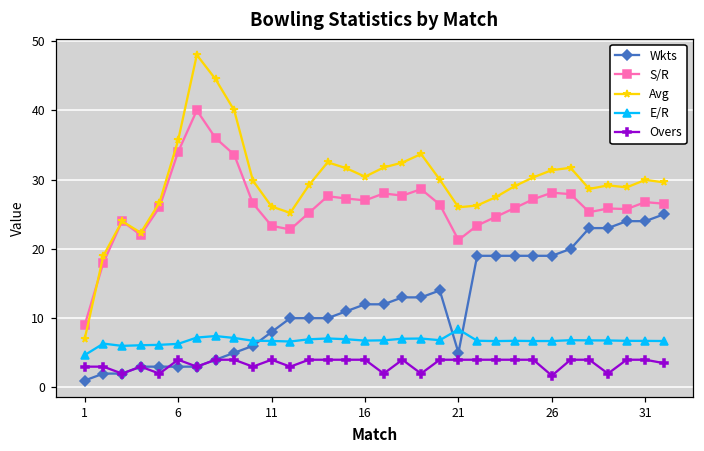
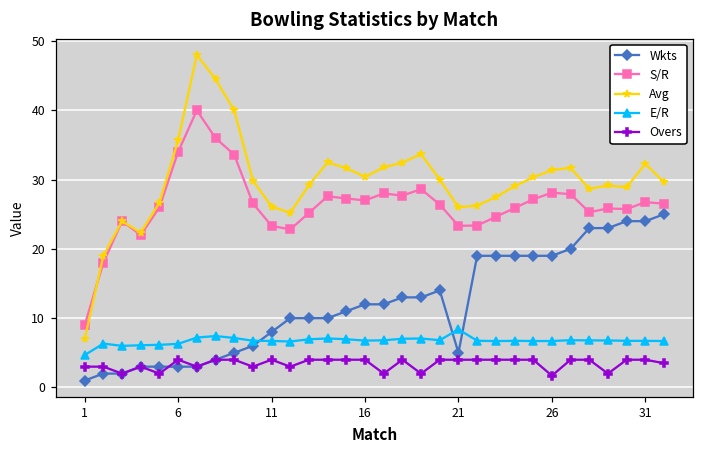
  {
    "Wkts": {
      "1": 1,
      "6": 3,
      "11": 8,
      "16": 12,
      "21": 5,
      "26": 19,
      "31": 24
    },
    "S/R": {
      "1": 9,
      "6": 34,
      "11": 23,
      "16": 27,
-     "21": 21,
+     "21": 23,
      "26": 28,
      "31": 27
    },
    "Avg": {
      "1": 7,
      "6": 36,
      "11": 26,
      "16": 30,
      "21": 26,
      "26": 31,
-     "31": 30
+     "31": 32
    },
    "E/R": {
      "1": 5,
      "6": 6,
      "11": 7,
      "16": 7,
      "21": 8,
      "26": 7,
      "31": 7
    },
    "Overs": {
      "1": 3,
      "6": 4,
      "11": 4,
      "16": 4,
      "21": 4,
      "26": 2,
      "31": 4
    }
  }
